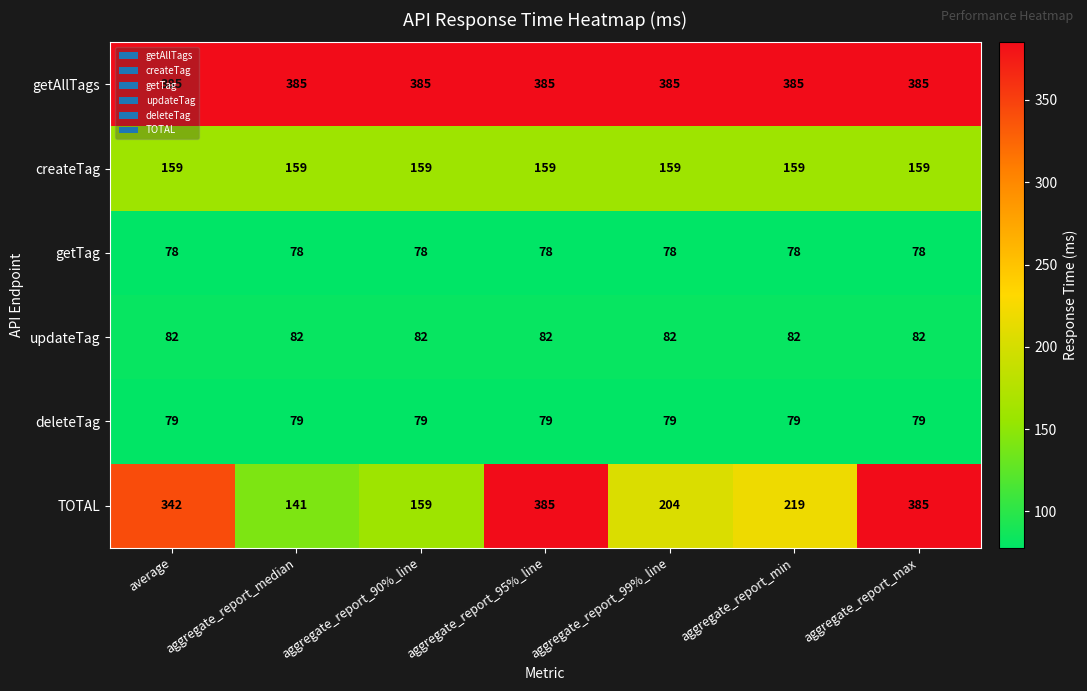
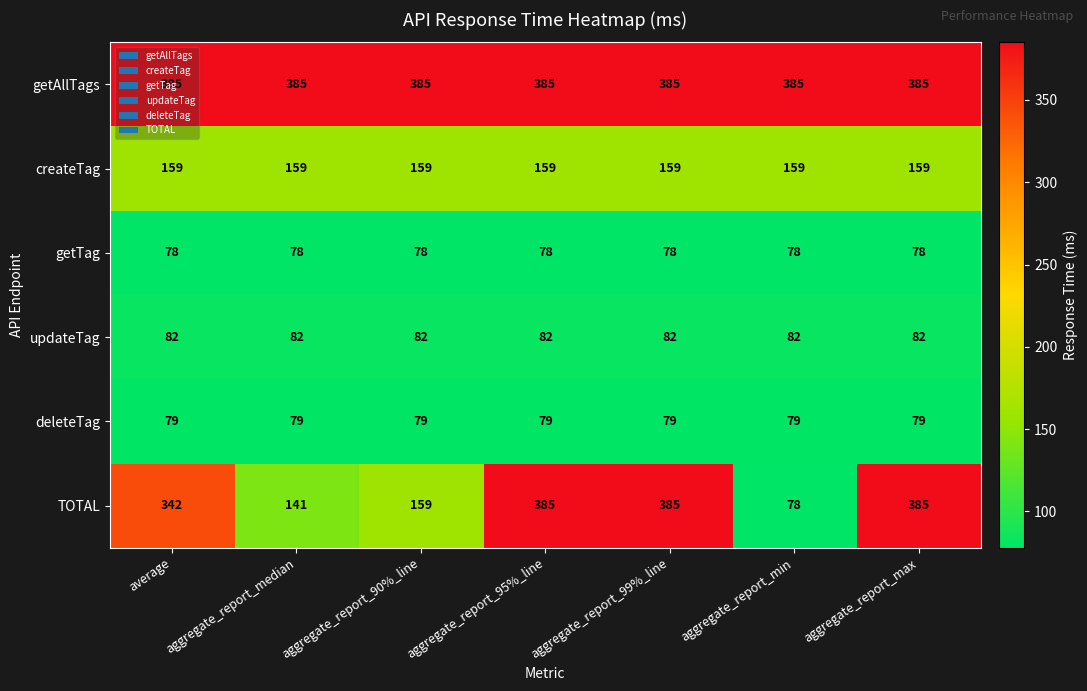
  {
    "getAllTags": {
      "aggregate_report_median": 385,
      "aggregate_report_90%_line": 385,
      "aggregate_report_95%_line": 385,
      "aggregate_report_99%_line": 385,
      "aggregate_report_min": 385,
      "aggregate_report_max": 385
    },
    "createTag": {
      "average": 159,
      "aggregate_report_median": 159,
      "aggregate_report_90%_line": 159,
      "aggregate_report_95%_line": 159,
      "aggregate_report_99%_line": 159,
      "aggregate_report_min": 159,
      "aggregate_report_max": 159
    },
    "getTag": {
      "average": 78,
      "aggregate_report_median": 78,
      "aggregate_report_90%_line": 78,
      "aggregate_report_95%_line": 78,
      "aggregate_report_99%_line": 78,
      "aggregate_report_min": 78,
      "aggregate_report_max": 78
    },
    "updateTag": {
      "average": 82,
      "aggregate_report_median": 82,
      "aggregate_report_90%_line": 82,
      "aggregate_report_95%_line": 82,
      "aggregate_report_99%_line": 82,
      "aggregate_report_min": 82,
      "aggregate_report_max": 82
    },
    "deleteTag": {
      "average": 79,
      "aggregate_report_median": 79,
      "aggregate_report_90%_line": 79,
      "aggregate_report_95%_line": 79,
      "aggregate_report_99%_line": 79,
      "aggregate_report_min": 79,
      "aggregate_report_max": 79
    },
    "TOTAL": {
      "average": 342,
      "aggregate_report_median": 141,
      "aggregate_report_90%_line": 159,
      "aggregate_report_95%_line": 385,
-     "aggregate_report_99%_line": 204,
-     "aggregate_report_min": 219,
+     "aggregate_report_99%_line": 385,
+     "aggregate_report_min": 78,
      "aggregate_report_max": 385
    }
  }
